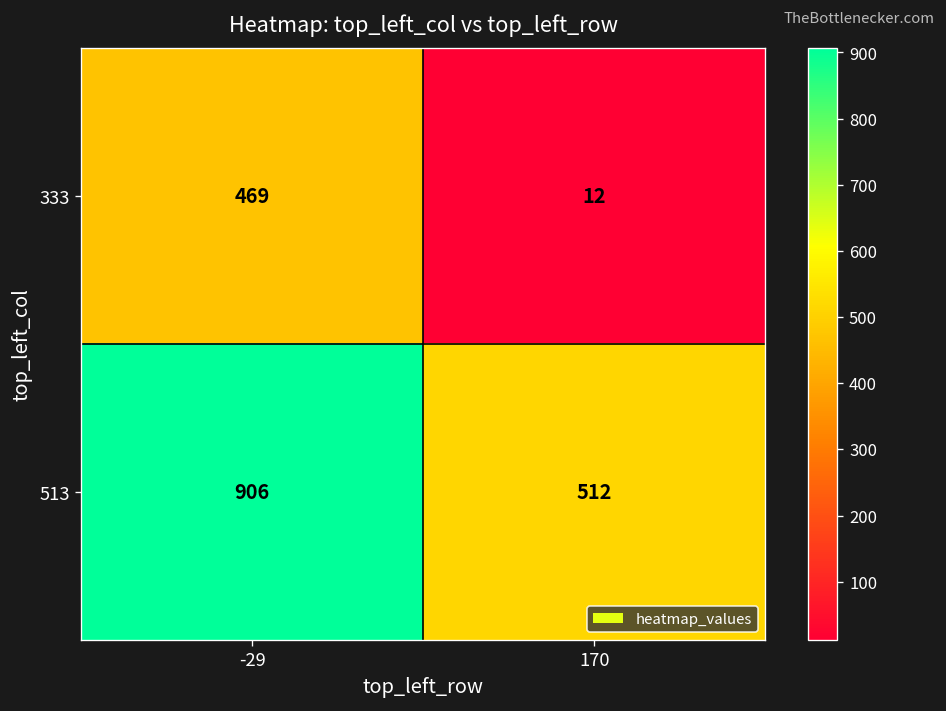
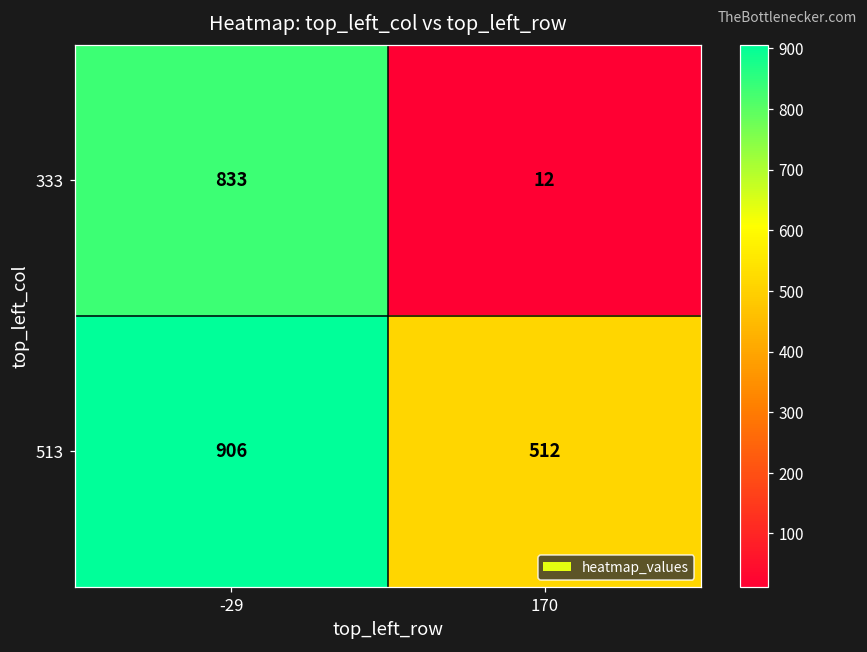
  {
    "333": {
-     "-29": 469,
+     "-29": 833,
      "170": 12
    },
    "513": {
      "-29": 906,
      "170": 512
    }
  }
